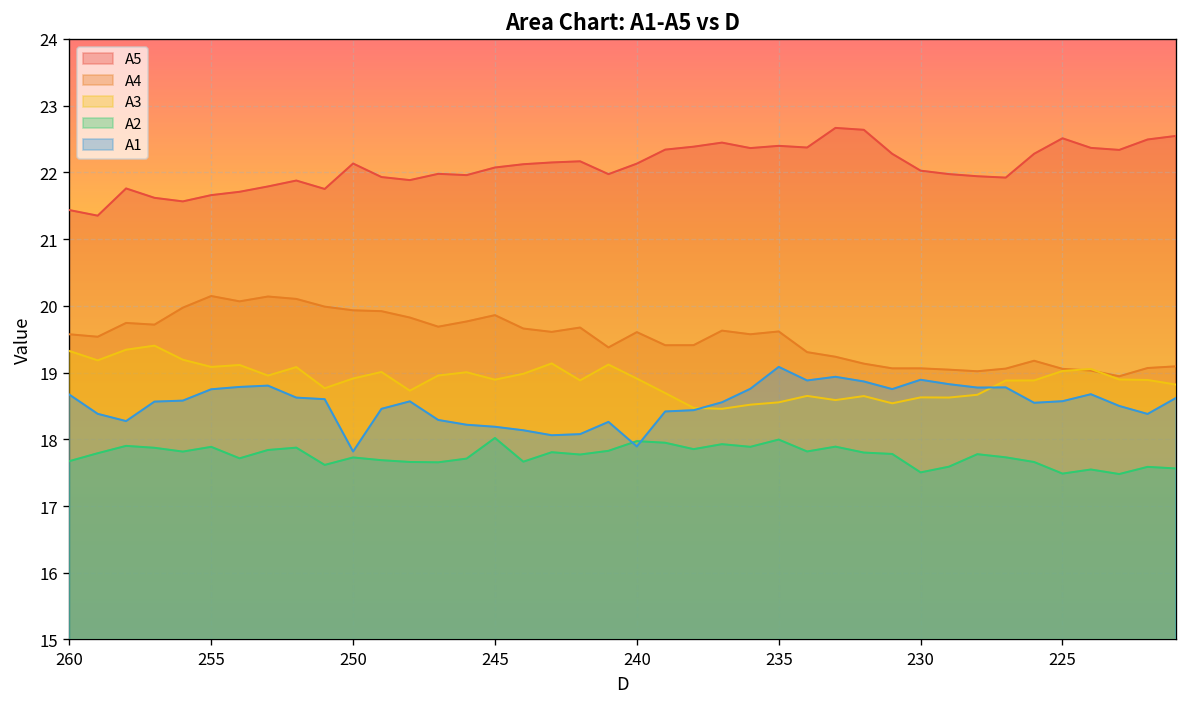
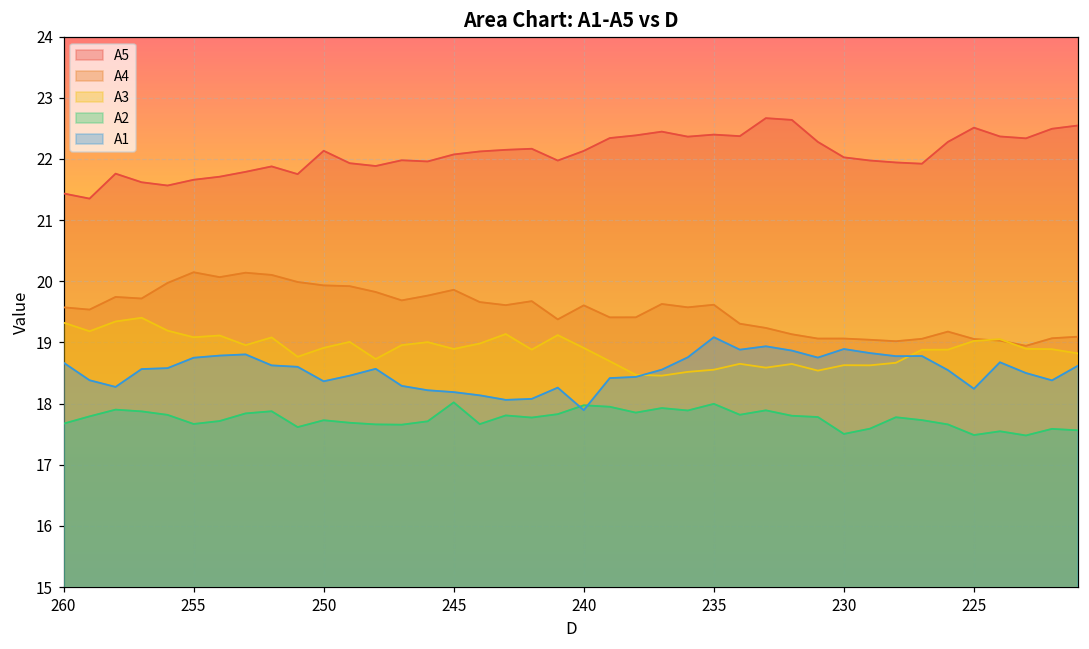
  {
    "A2": {
      "260": 17.7,
-     "255": 17.9,
+     "255": 17.7,
      "250": 17.7,
      "245": 18.0,
      "240": 18.0,
      "235": 18.0,
      "230": 17.5,
      "225": 17.5
    },
    "A1": {
      "260": 18.7,
      "255": 18.8,
-     "250": 17.8,
+     "250": 18.4,
      "245": 18.2,
      "240": 17.9,
      "235": 19.1,
      "230": 18.9,
-     "225": 18.6
+     "225": 18.2
    }
  }
